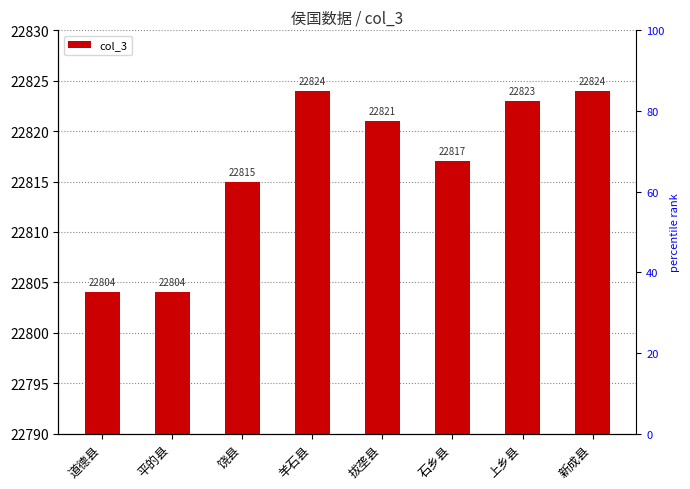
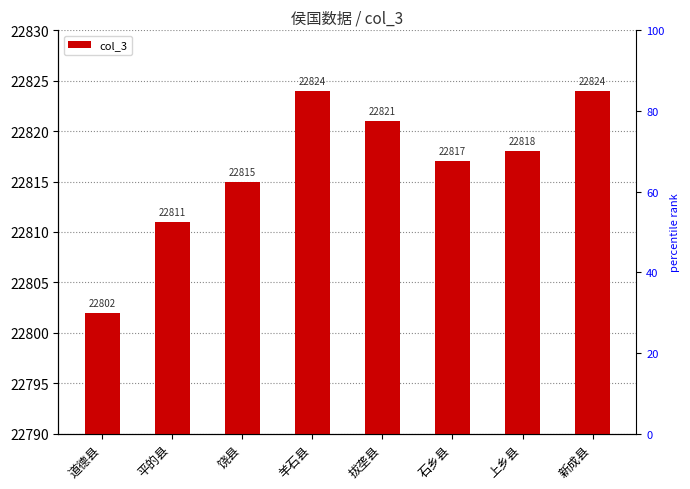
  {
-   "道德县": 22804,
-   "平的县": 22804,
+   "道德县": 22802,
+   "平的县": 22811,
    "饶县": 22815,
    "羊石县": 22824,
    "拔垄县": 22821,
    "石乡县": 22817,
-   "上乡县": 22823,
+   "上乡县": 22818,
    "新成县": 22824
  }
